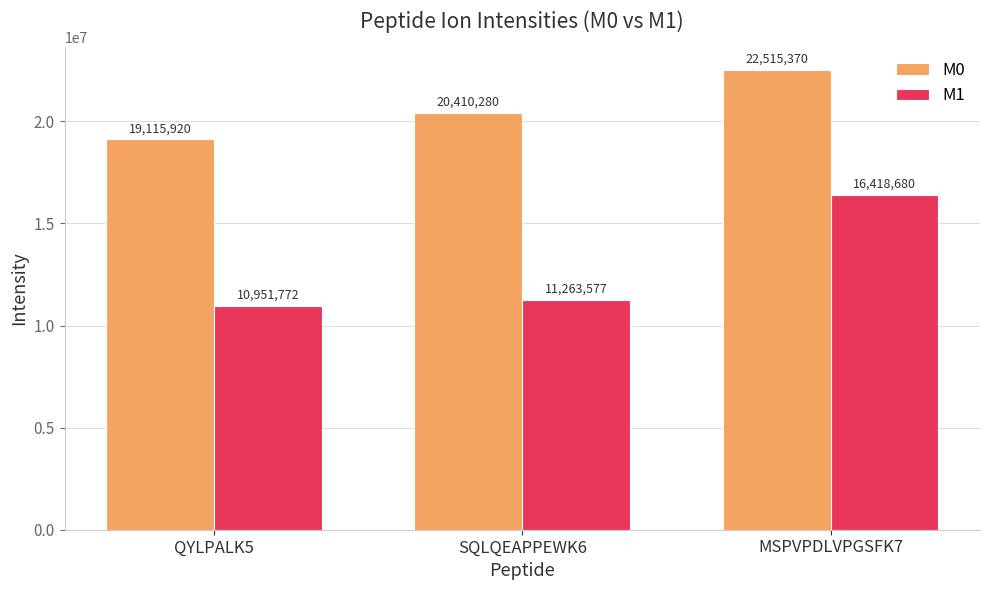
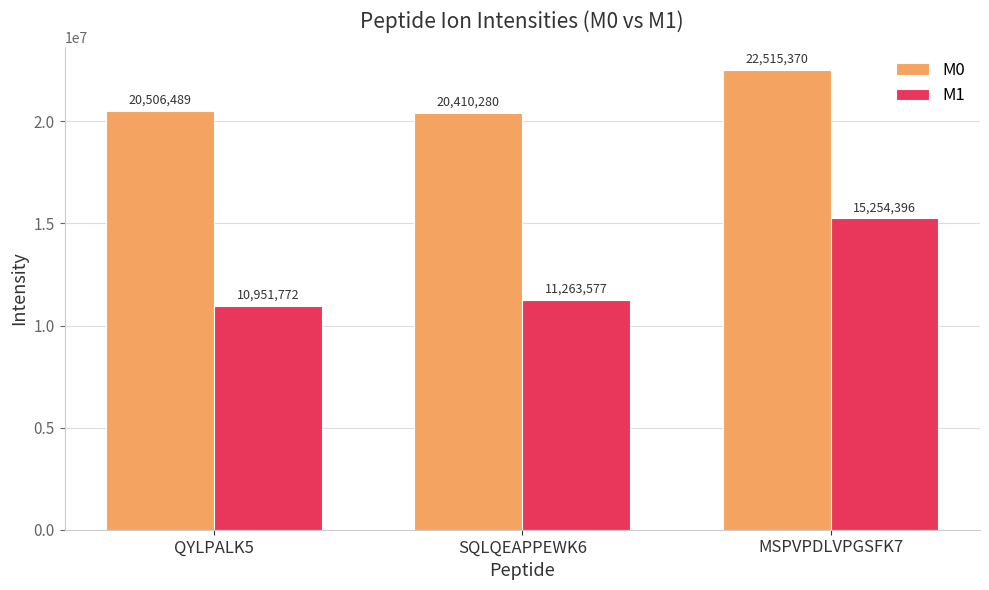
  {
    "M0": {
-     "QYLPALK5": "19,115,920",
+     "QYLPALK5": "20,506,489",
      "SQLQEAPPEWK6": "20,410,280",
      "MSPVPDLVPGSFK7": "22,515,370"
    },
    "M1": {
      "QYLPALK5": "10,951,772",
      "SQLQEAPPEWK6": "11,263,577",
-     "MSPVPDLVPGSFK7": "16,418,680"
+     "MSPVPDLVPGSFK7": "15,254,396"
    }
  }
